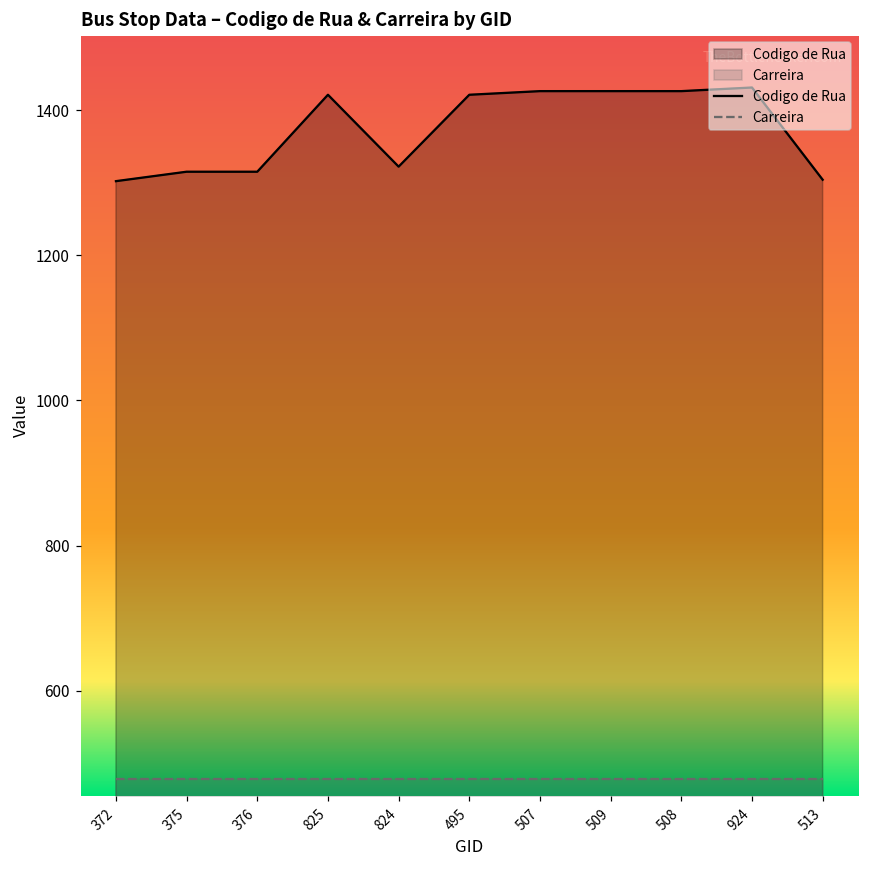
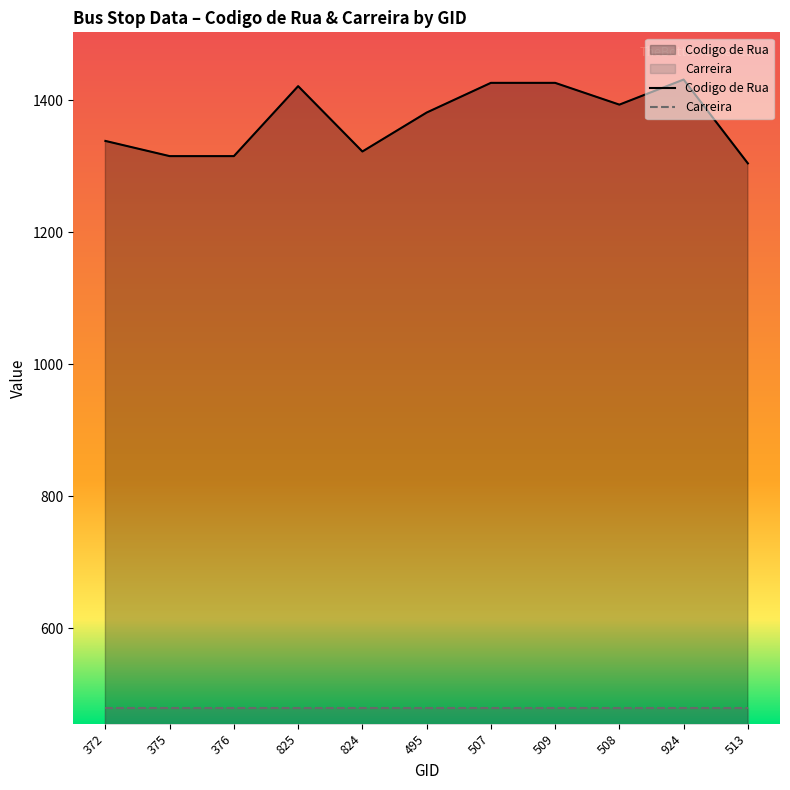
  {
    "Codigo de Rua": {
-     "372": 1300,
+     "372": 1340,
      "375": 1320,
      "376": 1320,
      "825": 1420,
      "824": 1320,
-     "495": 1420,
+     "495": 1380,
      "507": 1430,
      "509": 1430,
-     "508": 1430,
+     "508": 1390,
      "513": 1300
    },
    "Carreira": {
      "372": 480,
      "375": 480,
      "376": 480,
      "825": 480,
      "824": 480,
      "495": 480,
      "507": 480,
      "509": 480,
      "508": 480,
      "924": 480,
      "513": 480
    }
  }
